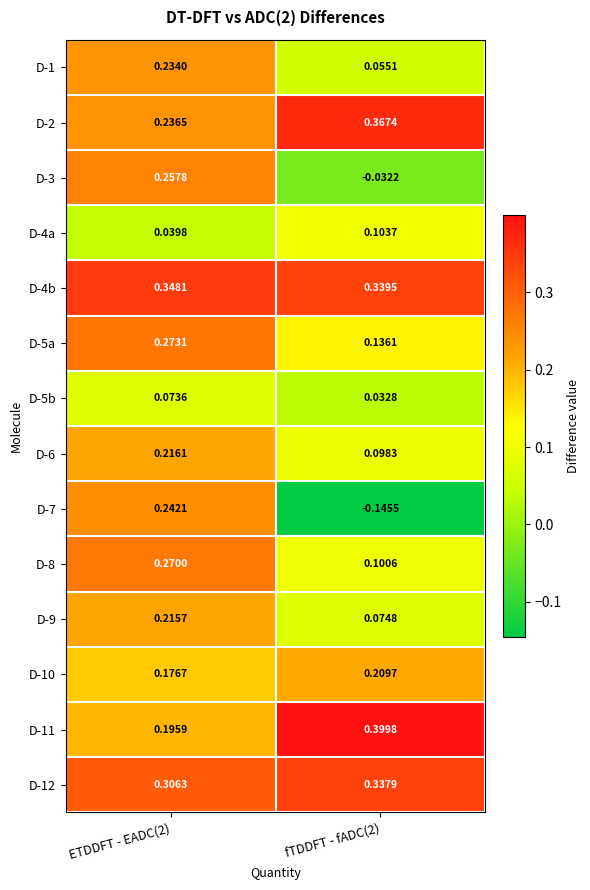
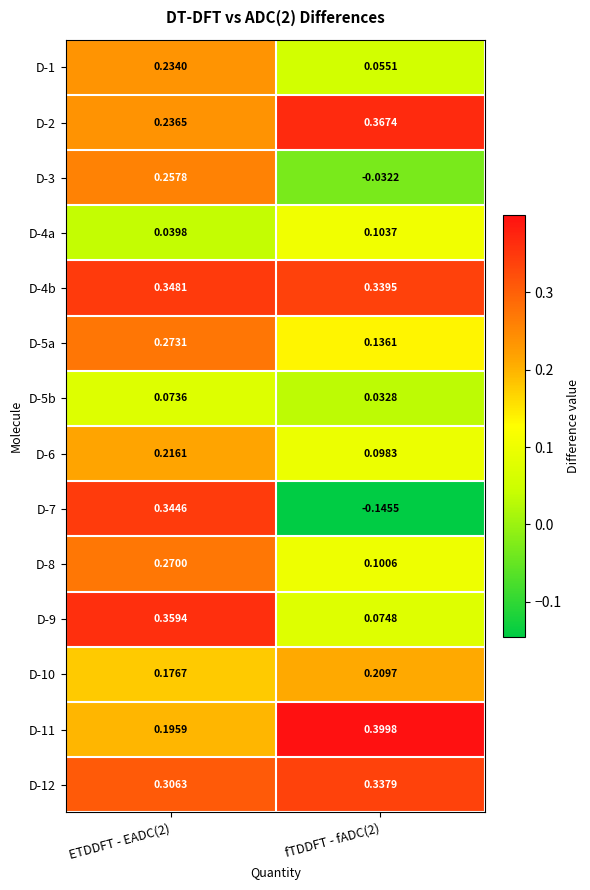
  {
    "D-1": {
      "ETDDFT - EADC(2)": 0.2340,
      "fTDDFT - fADC(2)": 0.0551
    },
    "D-2": {
      "ETDDFT - EADC(2)": 0.2365,
      "fTDDFT - fADC(2)": 0.3674
    },
    "D-3": {
      "ETDDFT - EADC(2)": 0.2578,
      "fTDDFT - fADC(2)": -0.0322
    },
    "D-4a": {
      "ETDDFT - EADC(2)": 0.0398,
      "fTDDFT - fADC(2)": 0.1037
    },
    "D-4b": {
      "ETDDFT - EADC(2)": 0.3481,
      "fTDDFT - fADC(2)": 0.3395
    },
    "D-5a": {
      "ETDDFT - EADC(2)": 0.2731,
      "fTDDFT - fADC(2)": 0.1361
    },
    "D-5b": {
      "ETDDFT - EADC(2)": 0.0736,
      "fTDDFT - fADC(2)": 0.0328
    },
    "D-6": {
      "ETDDFT - EADC(2)": 0.2161,
      "fTDDFT - fADC(2)": 0.0983
    },
    "D-7": {
-     "ETDDFT - EADC(2)": 0.2421,
+     "ETDDFT - EADC(2)": 0.3446,
      "fTDDFT - fADC(2)": -0.1455
    },
    "D-8": {
      "ETDDFT - EADC(2)": 0.2700,
      "fTDDFT - fADC(2)": 0.1006
    },
    "D-9": {
-     "ETDDFT - EADC(2)": 0.2157,
+     "ETDDFT - EADC(2)": 0.3594,
      "fTDDFT - fADC(2)": 0.0748
    },
    "D-10": {
      "ETDDFT - EADC(2)": 0.1767,
      "fTDDFT - fADC(2)": 0.2097
    },
    "D-11": {
      "ETDDFT - EADC(2)": 0.1959,
      "fTDDFT - fADC(2)": 0.3998
    },
    "D-12": {
      "ETDDFT - EADC(2)": 0.3063,
      "fTDDFT - fADC(2)": 0.3379
    }
  }
